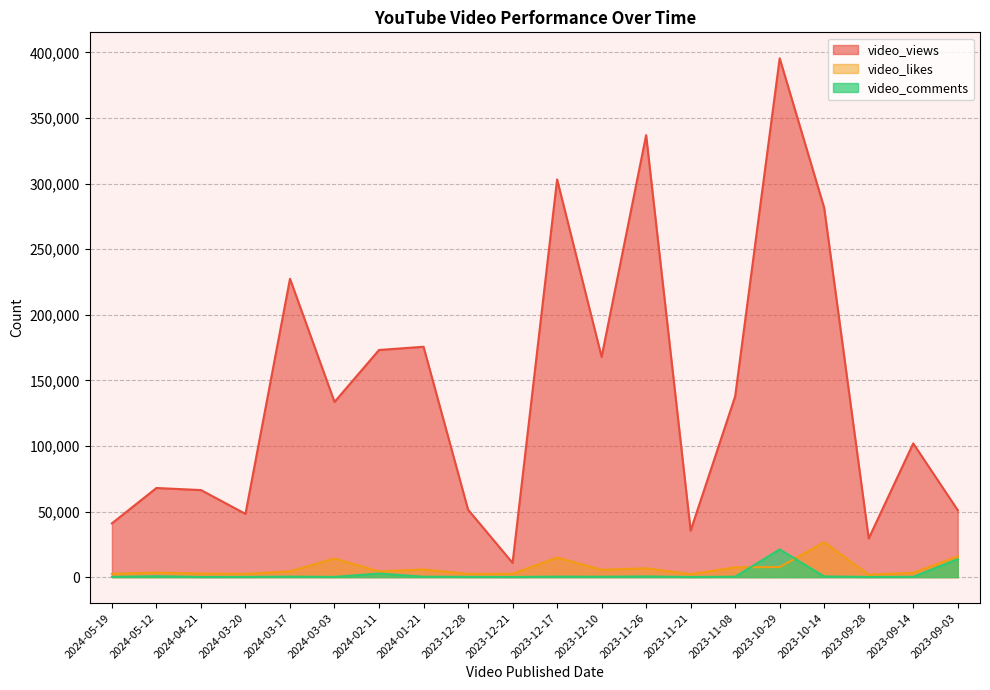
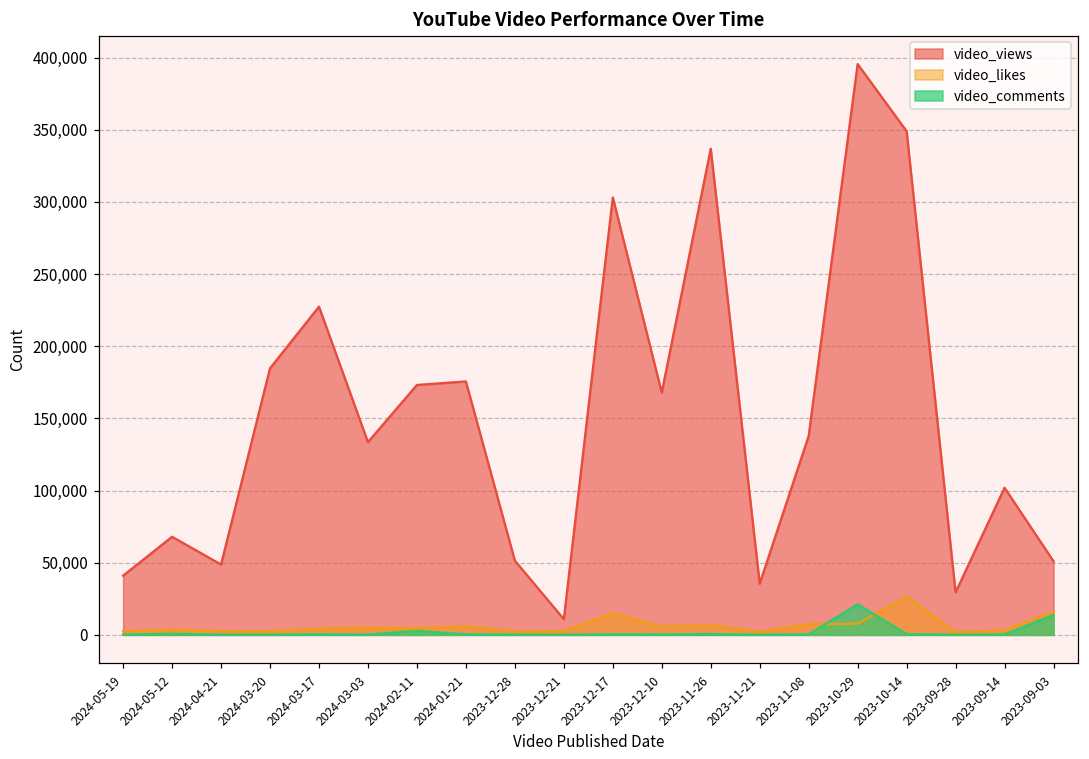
  {
    "video_views": {
      "2024-05-19": "41,000",
      "2024-05-12": "68,000",
-     "2024-04-21": "66,000",
-     "2024-03-20": "48,000",
+     "2024-04-21": "49,000",
+     "2024-03-20": "185,000",
      "2024-03-17": "227,000",
      "2024-03-03": "134,000",
      "2024-02-11": "173,000",
      "2024-01-21": "176,000",
      "2023-12-28": "51,000",
      "2023-12-21": "11,000",
      "2023-12-17": "303,000",
      "2023-12-10": "168,000",
      "2023-11-26": "337,000",
      "2023-11-21": "35,000",
      "2023-11-08": "138,000",
      "2023-10-29": "395,000",
-     "2023-10-14": "281,000",
+     "2023-10-14": "349,000",
      "2023-09-28": "29,000",
      "2023-09-14": "102,000",
      "2023-09-03": "51,000"
    },
    "video_likes": {
      "2024-05-19": "2,000",
      "2024-05-12": "3,000",
      "2024-04-21": "3,000",
      "2024-03-20": "3,000",
      "2024-03-17": "4,000",
-     "2024-03-03": "14,000",
+     "2024-03-03": "5,000",
      "2024-01-21": "6,000",
      "2023-12-28": "2,000",
      "2023-12-21": "3,000",
      "2023-12-17": "15,000",
      "2023-12-10": "6,000",
      "2023-11-26": "7,000",
      "2023-11-21": "2,000",
      "2023-11-08": "7,000",
      "2023-10-29": "8,000",
      "2023-10-14": "27,000",
      "2023-09-14": "3,000",
      "2023-09-03": "16,000"
    },
    "video_comments": {
      "2024-05-19": "0",
      "2024-05-12": "1,000",
      "2024-04-21": "0",
      "2024-03-20": "0",
      "2024-03-17": "0",
      "2024-03-03": "0",
      "2024-01-21": "0",
      "2023-12-28": "0",
      "2023-12-21": "0",
      "2023-12-17": "0",
      "2023-12-10": "0",
      "2023-11-26": "1,000",
      "2023-11-21": "0",
      "2023-11-08": "0",
      "2023-10-29": "21,000",
      "2023-10-14": "1,000",
      "2023-09-14": "0",
      "2023-09-03": "14,000"
    }
  }
